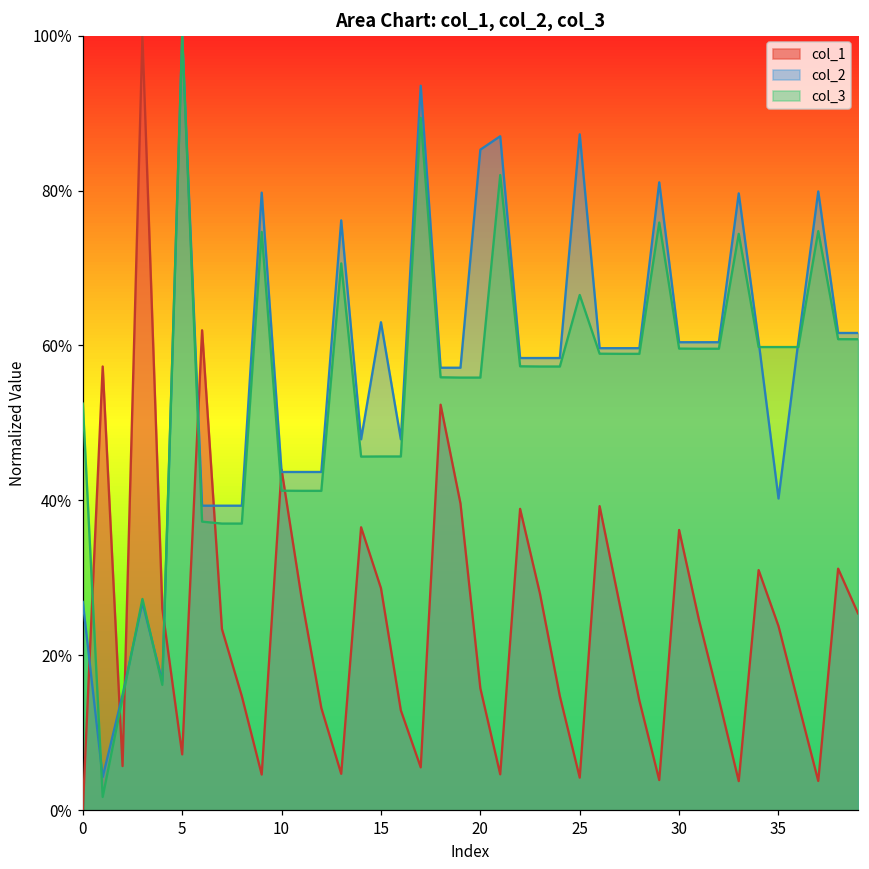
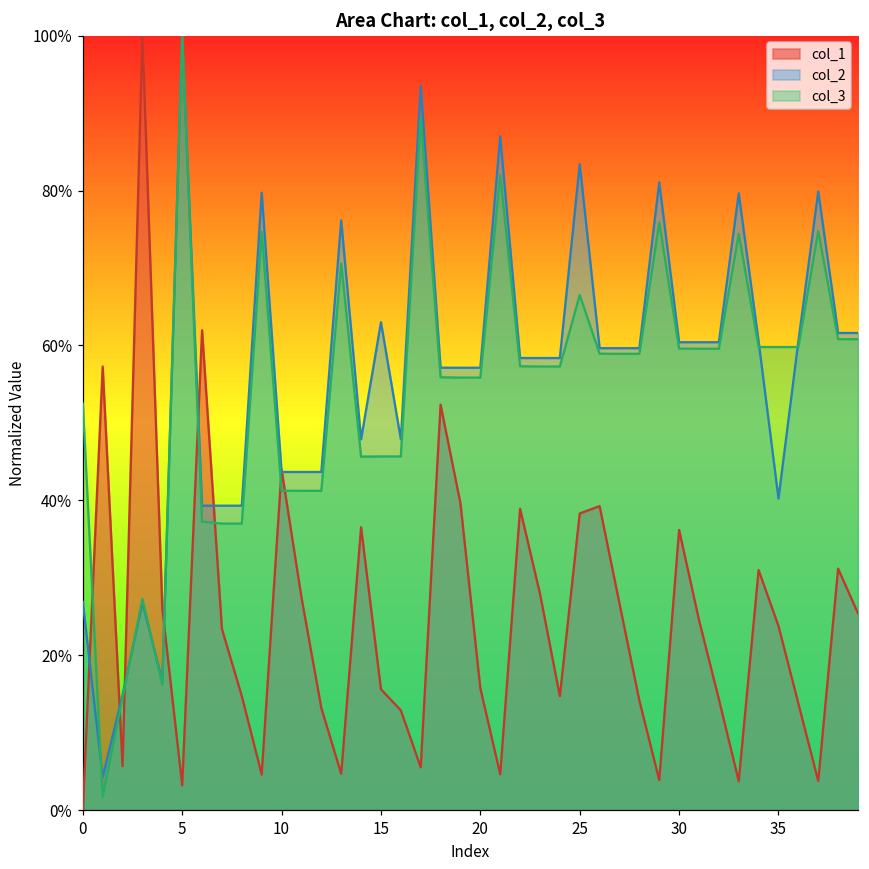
  {
    "col_1": {
      "0": "0%",
-     "5": "7%",
-     "15": "29%",
+     "5": "3%",
+     "15": "16%",
      "20": "16%",
-     "25": "4%",
+     "25": "38%",
      "30": "36%",
      "35": "24%"
    },
    "col_2": {
      "0": "27%",
      "15": "63%",
-     "20": "85%",
-     "25": "87%",
+     "20": "57%",
+     "25": "83%",
      "30": "60%",
      "35": "40%"
    },
    "col_3": {
      "0": "53%",
      "10": "41%",
      "15": "46%",
      "20": "56%",
      "25": "67%",
      "30": "60%",
      "35": "60%"
    }
  }
